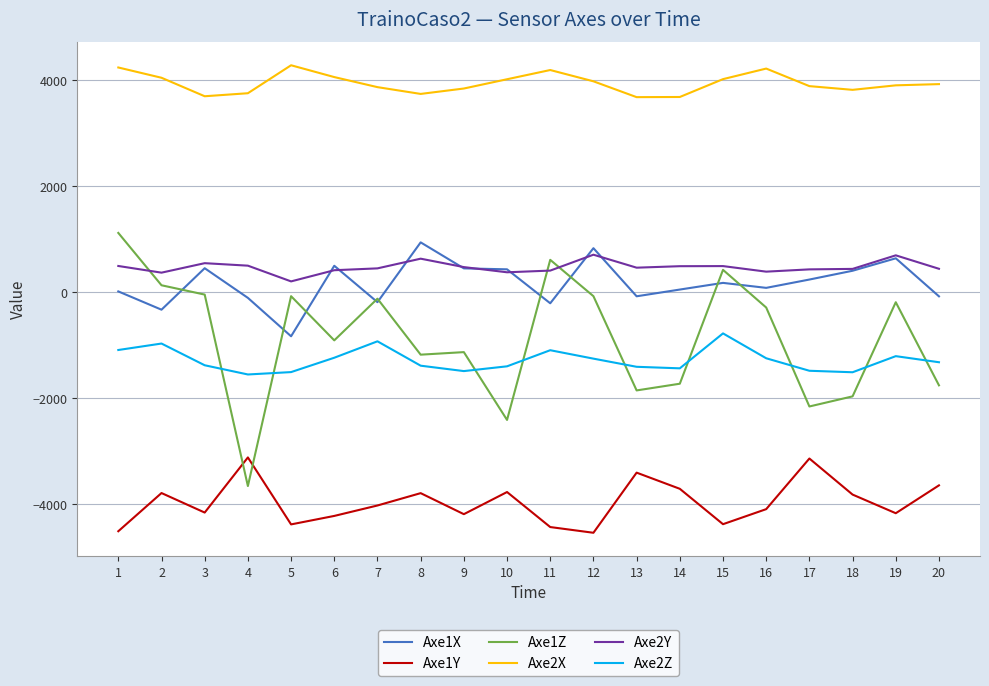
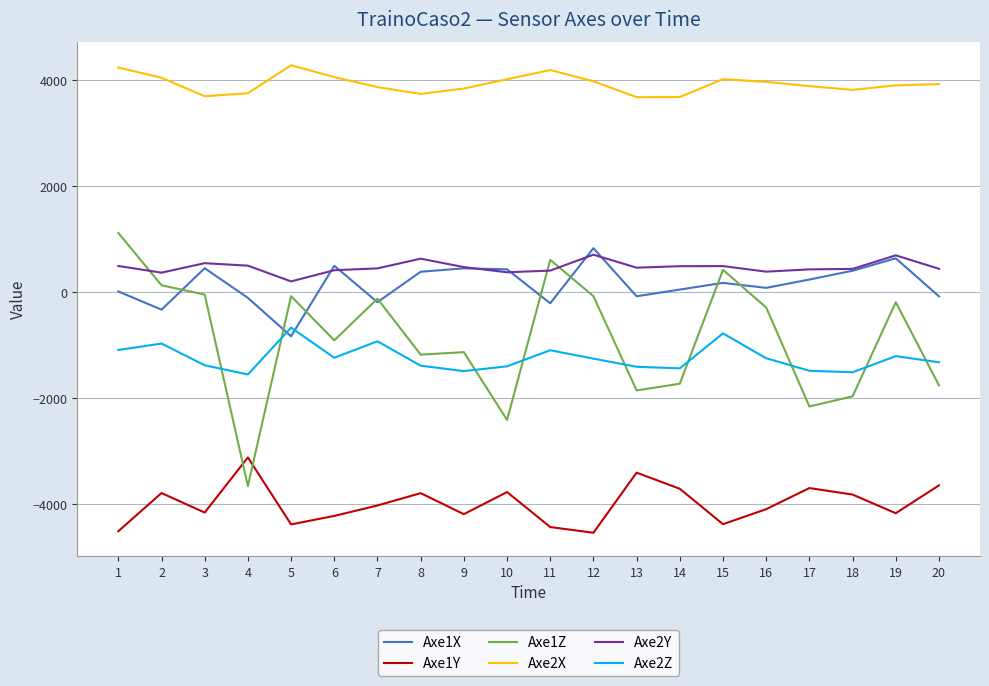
  {
    "Axe1X": {
      "1": 0,
      "2": -300,
      "3": 400,
      "4": -100,
      "5": -800,
      "6": 500,
      "7": -200,
-     "8": 900,
+     "8": 400,
      "10": 400,
      "11": -200,
      "12": 800,
      "13": -100,
      "14": 0,
      "15": 200,
      "16": 100,
      "17": 200,
      "19": 600,
      "20": -100
    },
    "Axe1Y": {
      "1": -4500,
      "2": -3800,
      "3": -4200,
      "4": -3100,
      "5": -4400,
      "6": -4200,
      "7": -4000,
      "8": -3800,
      "9": -4200,
      "10": -3800,
      "11": -4400,
      "12": -4500,
      "13": -3400,
      "14": -3700,
      "15": -4400,
      "16": -4100,
-     "17": -3100,
+     "17": -3700,
      "18": -3800,
      "19": -4200,
      "20": -3700
    },
    "Axe1Z": {
      "1": 1100,
      "2": 100,
      "3": -100,
      "4": -3700,
      "5": -100,
      "6": -900,
      "7": -100,
      "8": -1200,
      "9": -1100,
      "10": -2400,
      "11": 600,
      "12": -100,
      "13": -1900,
      "14": -1700,
      "15": 400,
      "16": -300,
      "17": -2200,
      "18": -2000,
      "19": -200,
      "20": -1800
    },
    "Axe2X": {
      "1": 4200,
      "2": 4000,
      "3": 3700,
      "4": 3700,
      "5": 4300,
      "6": 4100,
      "7": 3900,
      "8": 3700,
      "9": 3800,
      "10": 4000,
      "11": 4200,
      "12": 4000,
      "13": 3700,
      "14": 3700,
      "15": 4000,
-     "16": 4200,
+     "16": 4000,
      "17": 3900,
      "18": 3800,
      "19": 3900,
      "20": 3900
    },
    "Axe2Y": {
      "1": 500,
      "2": 400,
      "3": 500,
      "4": 500,
      "5": 200,
      "6": 400,
      "7": 400,
      "8": 600,
      "10": 400,
      "11": 400,
      "12": 700,
      "13": 500,
      "14": 500,
      "15": 500,
      "16": 400,
      "17": 400,
      "19": 700,
      "20": 400
    },
    "Axe2Z": {
      "1": -1100,
      "2": -1000,
      "3": -1400,
      "4": -1600,
-     "5": -1500,
+     "5": -700,
      "6": -1200,
      "7": -900,
      "8": -1400,
      "9": -1500,
      "10": -1400,
      "11": -1100,
      "12": -1300,
      "13": -1400,
      "14": -1400,
      "15": -800,
      "16": -1300,
      "17": -1500,
      "18": -1500,
      "19": -1200,
      "20": -1300
    }
  }
